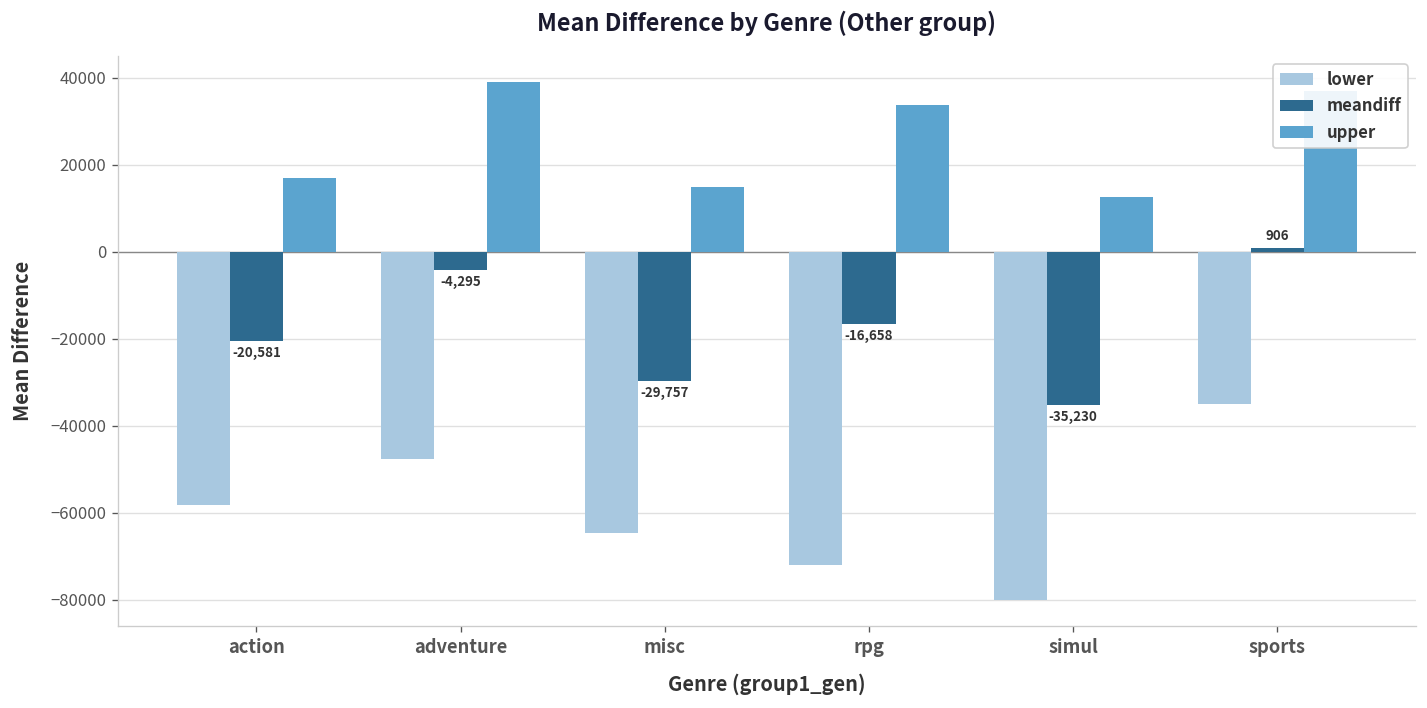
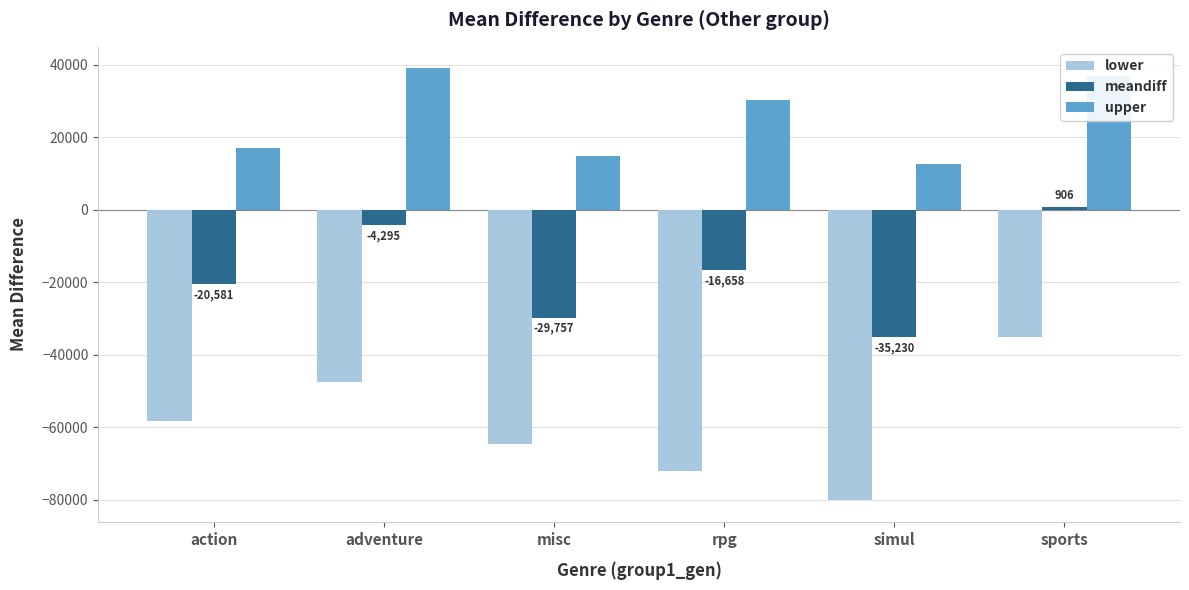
  {
    "lower": {
      "action": "-58000",
      "adventure": "-48000",
      "misc": "-65000",
      "rpg": "-72000",
      "simul": "-80000",
      "sports": "-35000"
    },
    "meandiff": {
      "action": "-20,581",
      "adventure": "-4,295",
      "misc": "-29,757",
      "rpg": "-16,658",
      "simul": "-35,230",
      "sports": "906"
    },
    "upper": {
      "action": "17000",
      "adventure": "39000",
      "misc": "15000",
-     "rpg": "34000",
+     "rpg": "30000",
      "simul": "13000"
    }
  }
